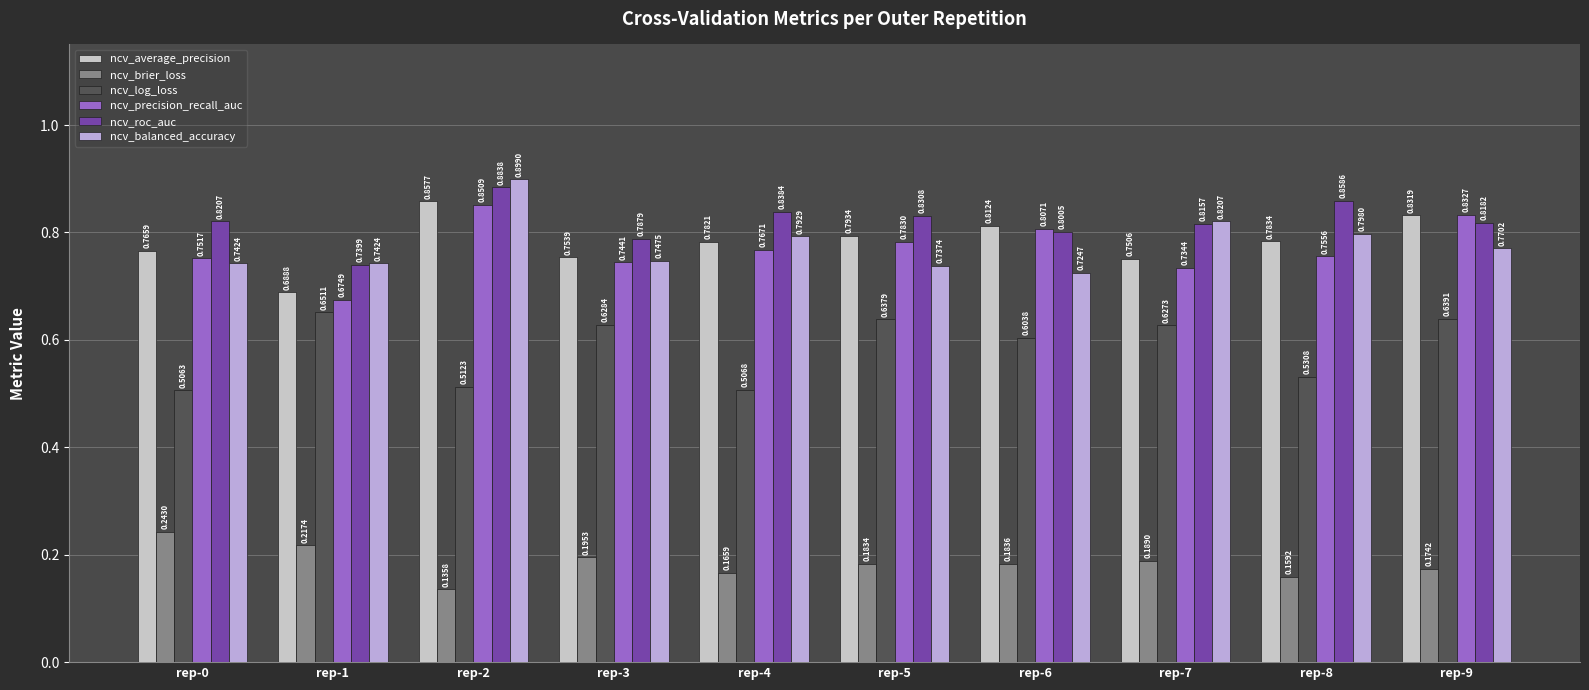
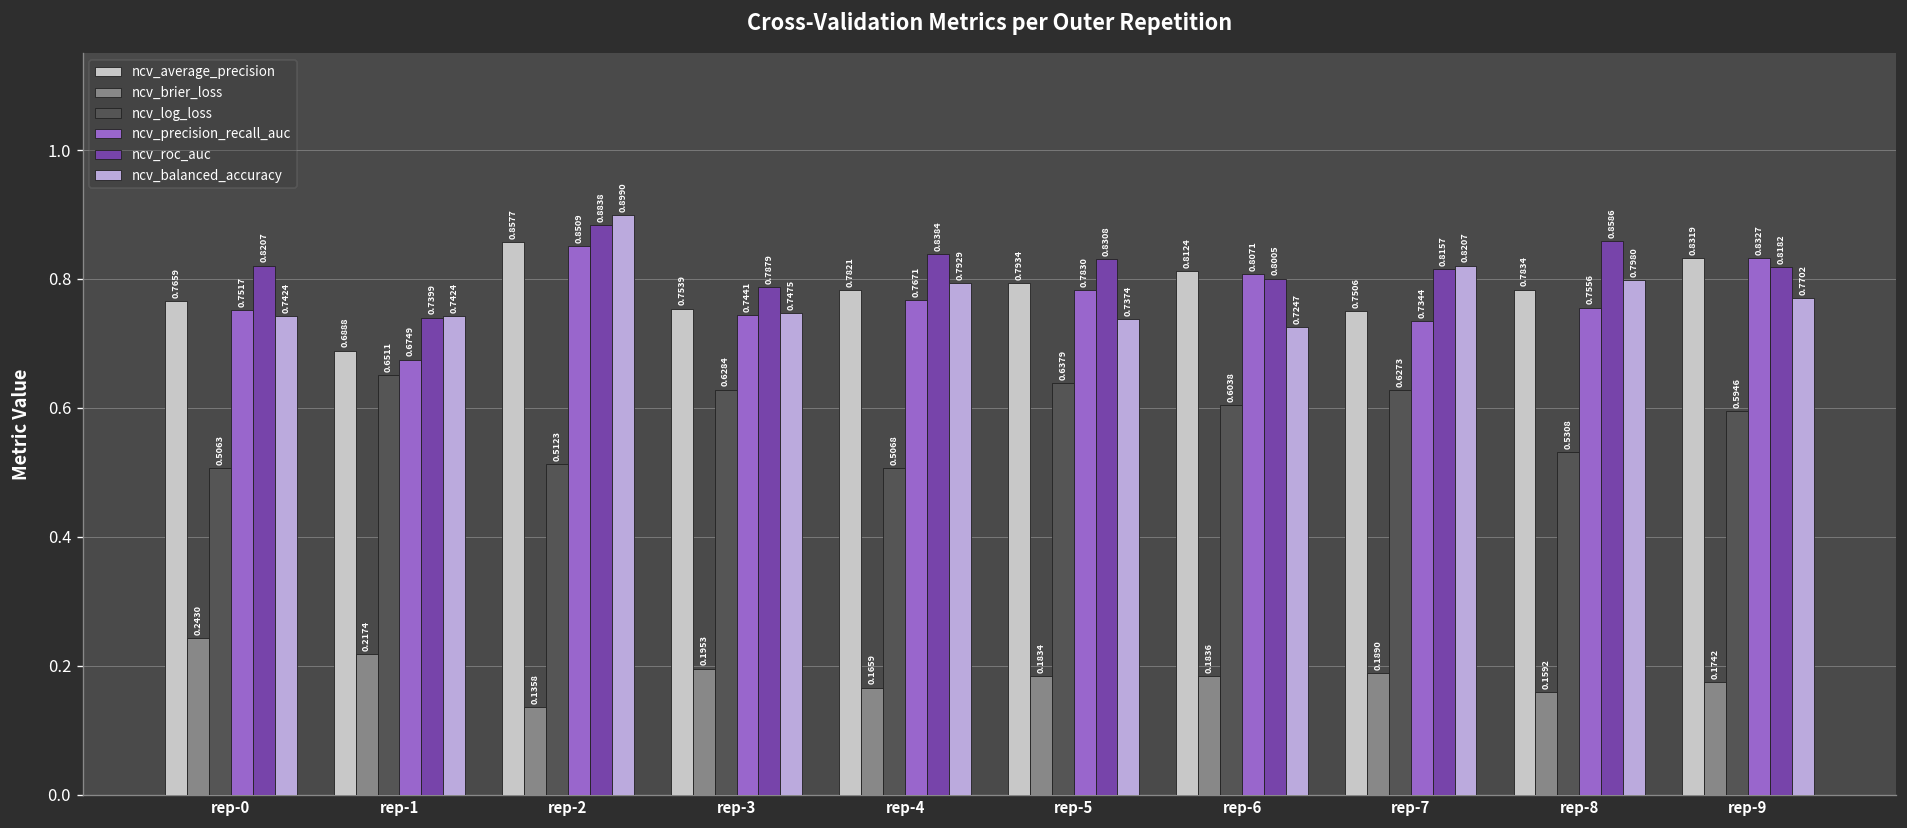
  {
    "ncv_brier_loss": {
      "rep-0": 0.2430,
      "rep-1": 0.2174,
      "rep-2": 0.1358,
      "rep-3": 0.1953,
      "rep-4": 0.1659,
      "rep-5": 0.1834,
      "rep-6": 0.1836,
      "rep-7": 0.1890,
      "rep-8": 0.1592,
      "rep-9": 0.1742
    },
    "ncv_log_loss": {
      "rep-0": 0.5063,
      "rep-1": 0.6511,
      "rep-2": 0.5123,
      "rep-3": 0.6284,
      "rep-4": 0.5068,
      "rep-5": 0.6379,
      "rep-6": 0.6038,
      "rep-7": 0.6273,
      "rep-8": 0.5308,
-     "rep-9": 0.6391
+     "rep-9": 0.5946
    }
  }
